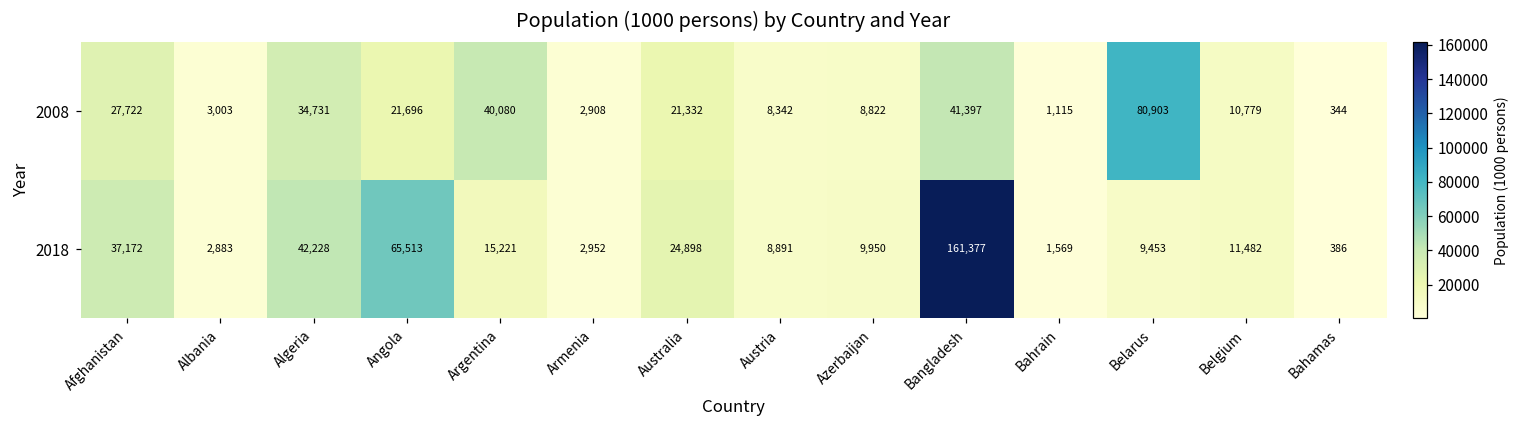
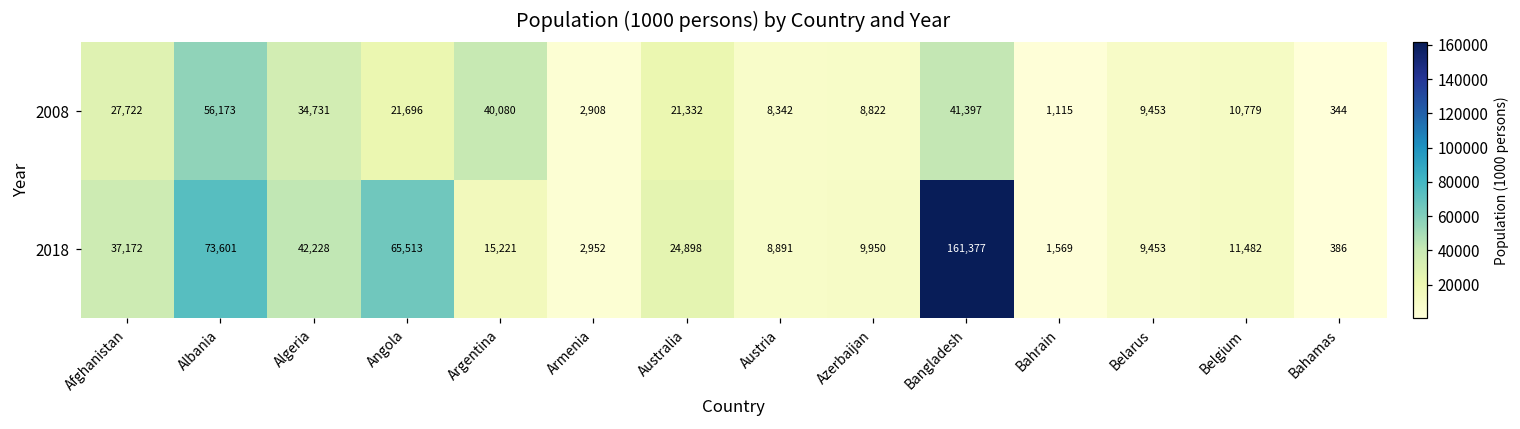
  {
    "2008": {
      "Afghanistan": "27,722",
-     "Albania": "3,003",
+     "Albania": "56,173",
      "Algeria": "34,731",
      "Angola": "21,696",
      "Argentina": "40,080",
      "Armenia": "2,908",
      "Australia": "21,332",
      "Austria": "8,342",
      "Azerbaijan": "8,822",
      "Bangladesh": "41,397",
      "Bahrain": "1,115",
-     "Belarus": "80,903",
+     "Belarus": "9,453",
      "Belgium": "10,779",
      "Bahamas": "344"
    },
    "2018": {
      "Afghanistan": "37,172",
-     "Albania": "2,883",
+     "Albania": "73,601",
      "Algeria": "42,228",
      "Angola": "65,513",
      "Argentina": "15,221",
      "Armenia": "2,952",
      "Australia": "24,898",
      "Austria": "8,891",
      "Azerbaijan": "9,950",
      "Bangladesh": "161,377",
      "Bahrain": "1,569",
      "Belarus": "9,453",
      "Belgium": "11,482",
      "Bahamas": "386"
    }
  }
